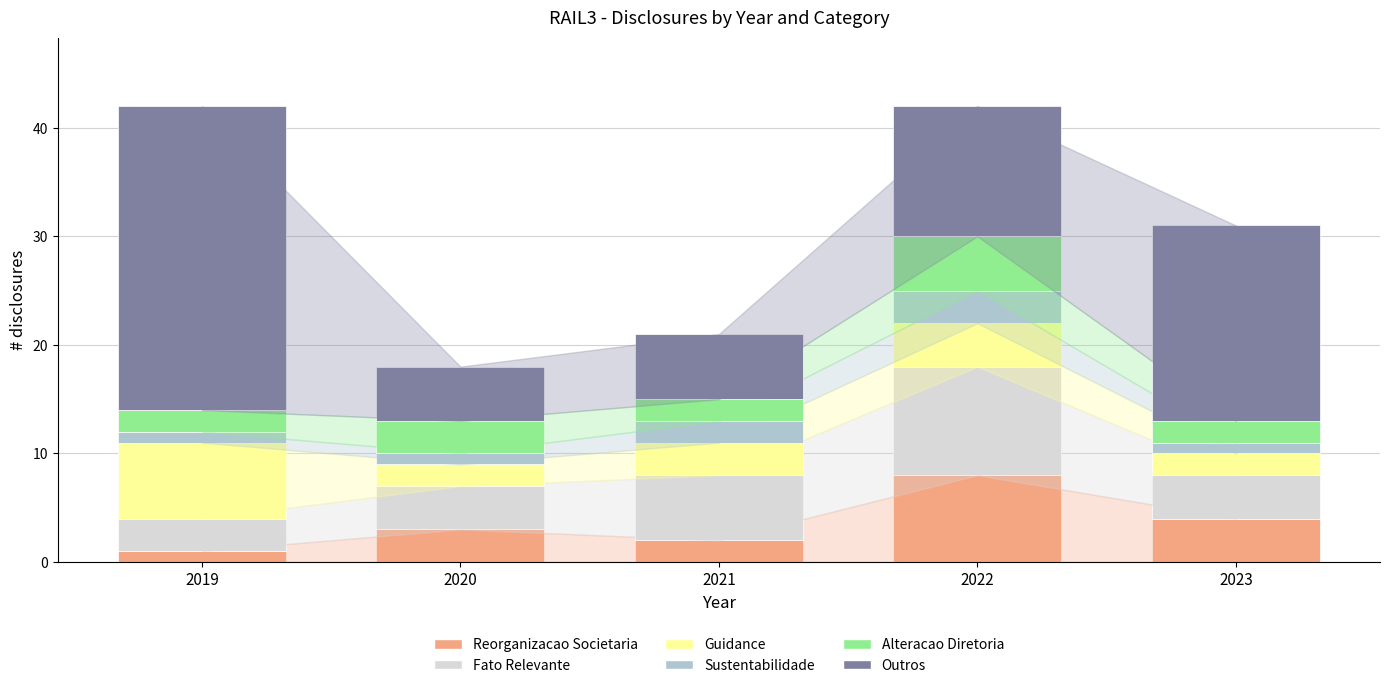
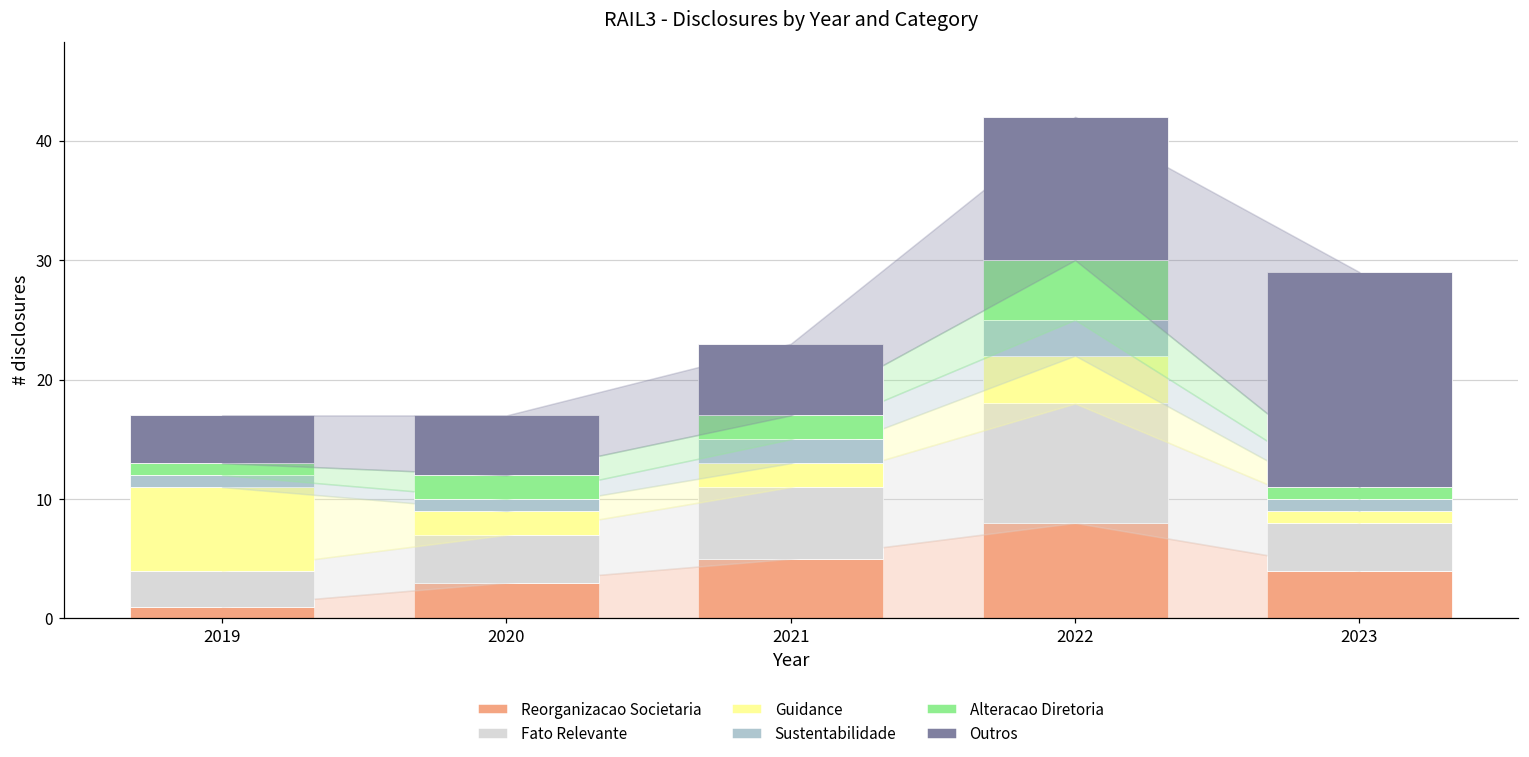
  {
    "Reorganizacao Societaria": {
      "2019": 1,
      "2020": 3,
-     "2021": 2,
+     "2021": 5,
      "2022": 8,
      "2023": 4
    },
    "Guidance": {
      "2019": 7,
      "2020": 2,
-     "2021": 3,
+     "2021": 2,
      "2022": 4,
-     "2023": 2
+     "2023": 1
    },
    "Alteracao Diretoria": {
-     "2019": 2,
-     "2020": 3,
+     "2019": 1,
+     "2020": 2,
      "2021": 2,
      "2022": 5,
-     "2023": 2
+     "2023": 1
    },
    "Outros": {
-     "2019": 28,
+     "2019": 4,
      "2020": 5,
      "2021": 6,
      "2022": 12,
      "2023": 18
    }
  }
